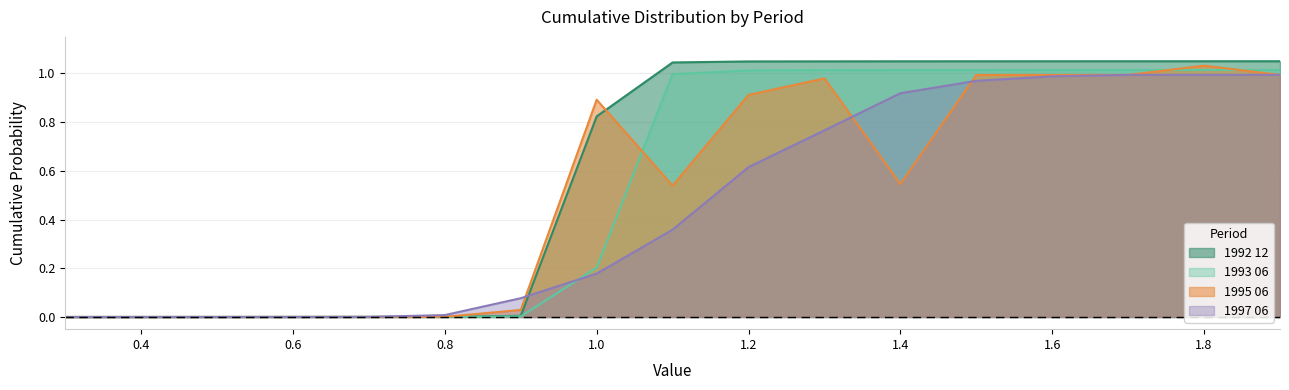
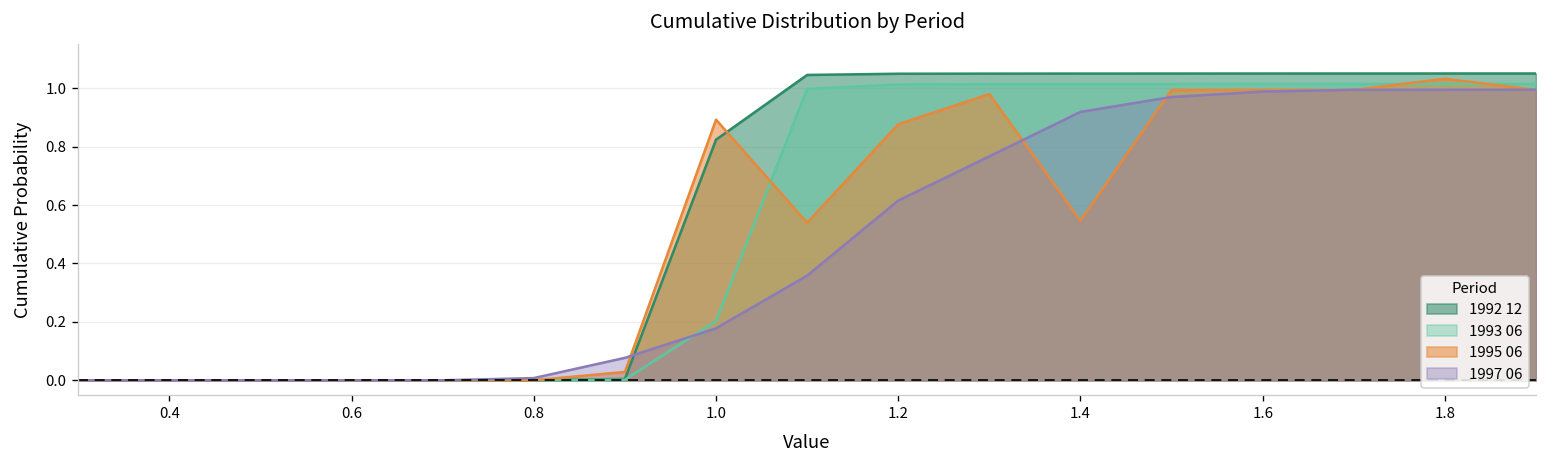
  {
    "1992 12": {
      "1.0": 0.82,
      "1.2": 1.05,
      "1.4": 1.05,
      "1.6": 1.05,
      "1.8": 1.05
    },
    "1995 06": {
      "1.0": 0.89,
-     "1.2": 0.91,
+     "1.2": 0.88,
      "1.4": 0.55,
      "1.8": 1.03
    }
  }
